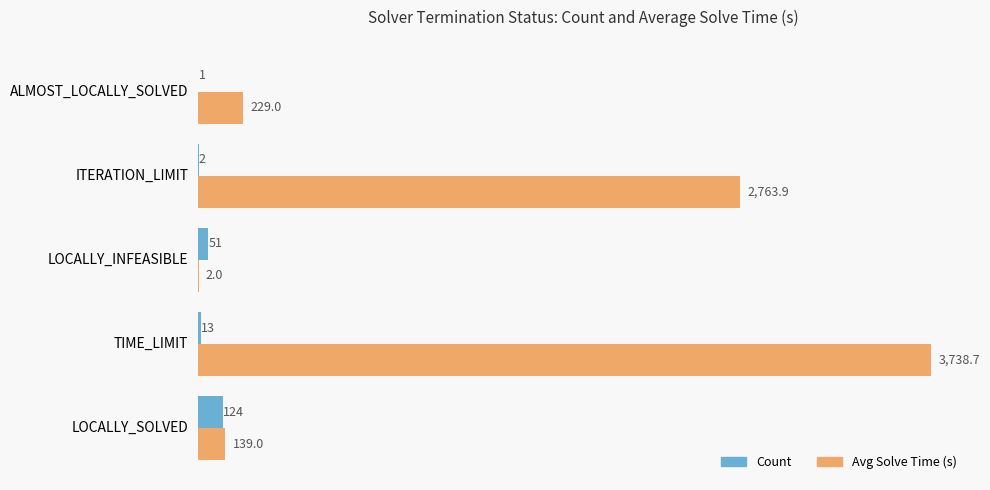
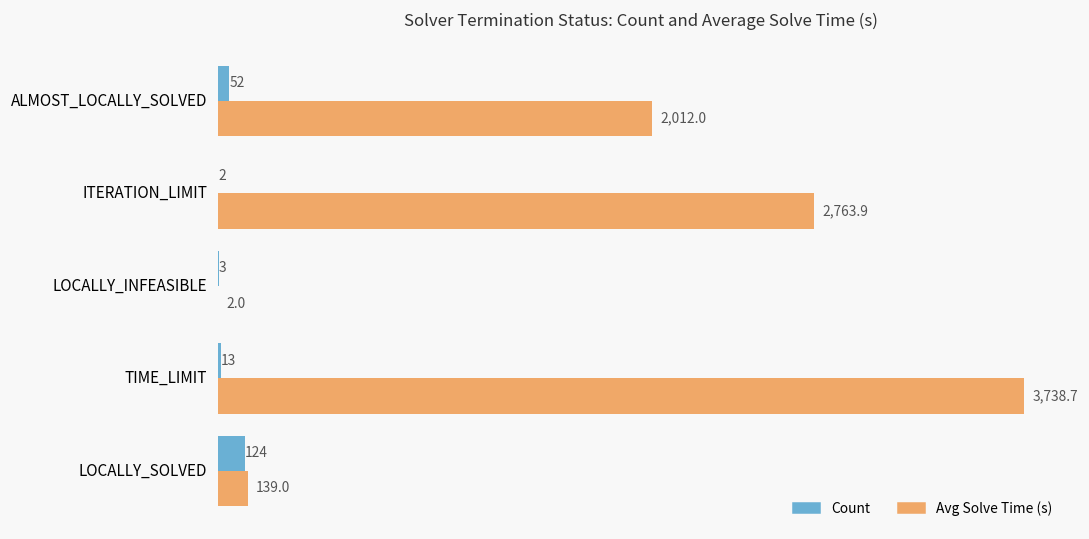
  {
    "Count": {
-     "ALMOST_LOCALLY_SOLVED": "1",
+     "ALMOST_LOCALLY_SOLVED": "52",
      "ITERATION_LIMIT": "2",
-     "LOCALLY_INFEASIBLE": "51",
+     "LOCALLY_INFEASIBLE": "3",
      "TIME_LIMIT": "13",
      "LOCALLY_SOLVED": "124"
    },
    "Avg Solve Time (s)": {
-     "ALMOST_LOCALLY_SOLVED": "229.0",
+     "ALMOST_LOCALLY_SOLVED": "2,012.0",
      "ITERATION_LIMIT": "2,763.9",
      "LOCALLY_INFEASIBLE": "2.0",
      "TIME_LIMIT": "3,738.7",
      "LOCALLY_SOLVED": "139.0"
    }
  }
